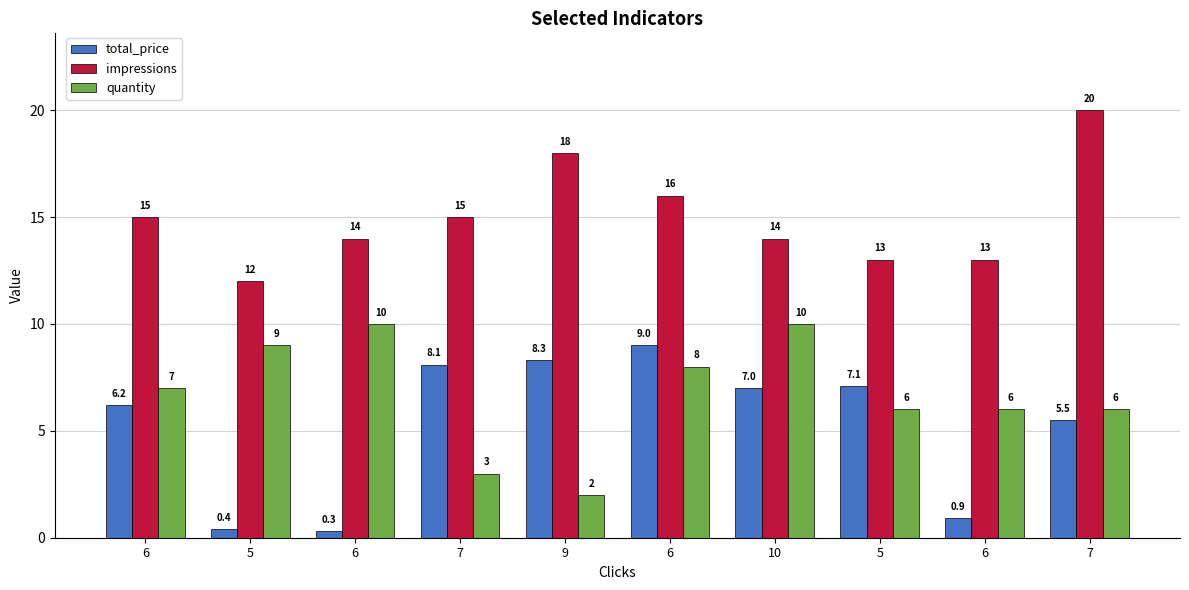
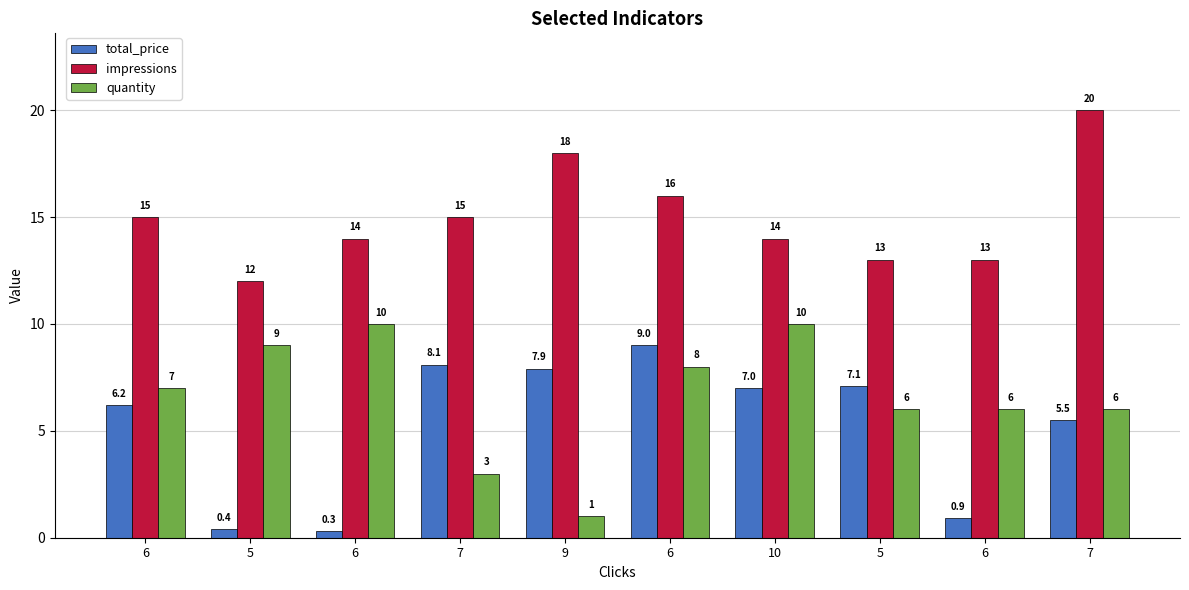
  {
    "total_price": {
-     "9": 8.3,
+     "9": 7.9,
      "10": 7.0
    },
    "impressions": {
      "9": 18,
      "10": 14
    },
    "quantity": {
-     "9": 2,
+     "9": 1,
      "10": 10
    }
  }
